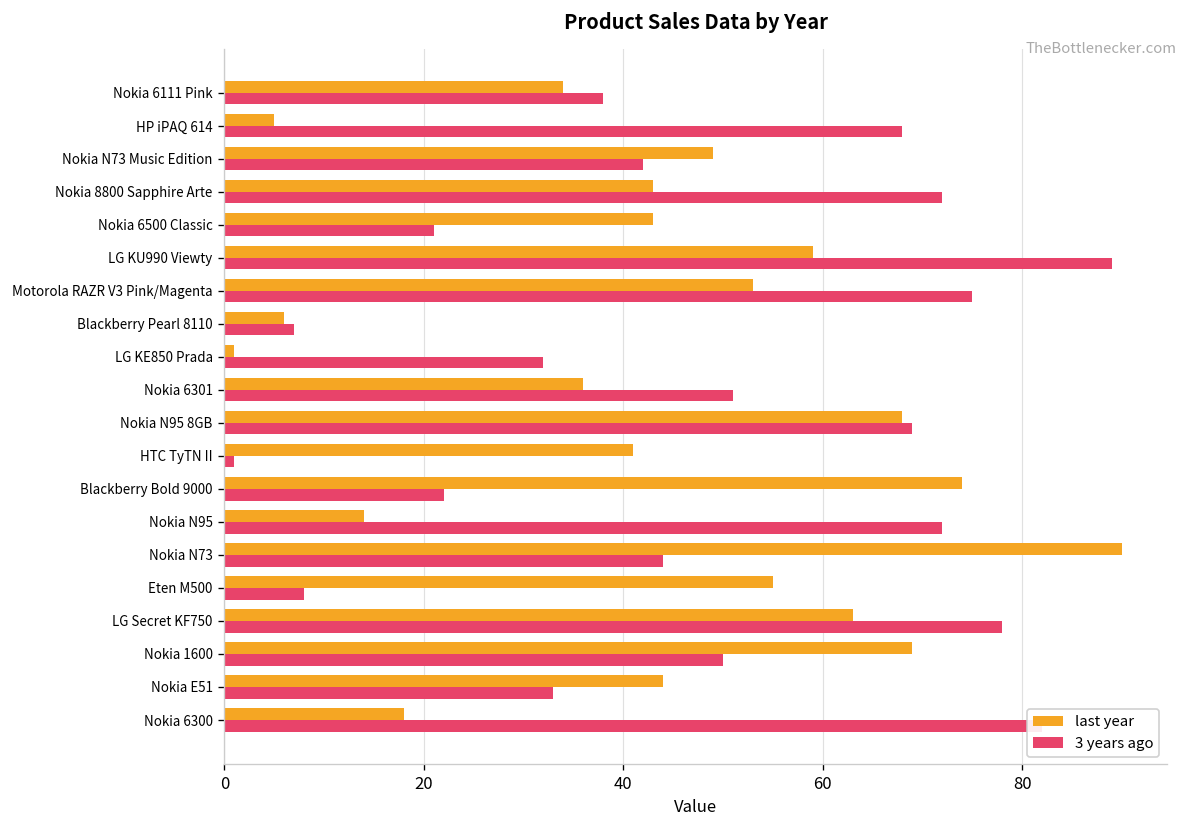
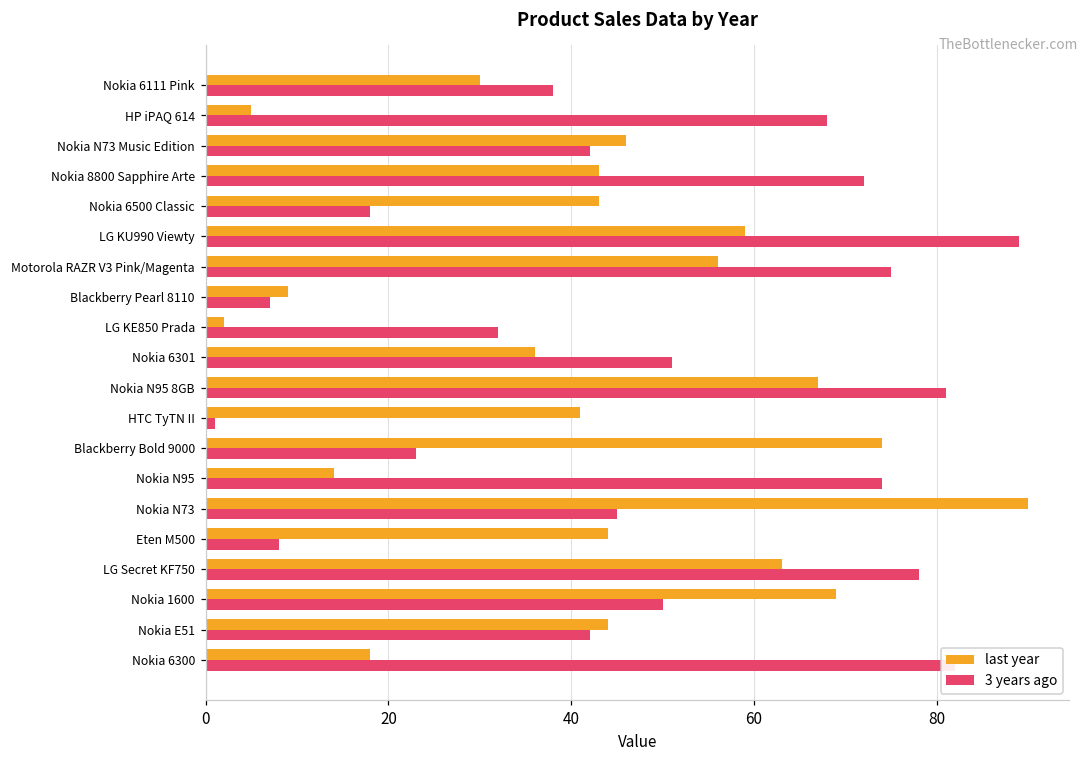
  {
    "last year": {
-     "Nokia 6111 Pink": 34,
+     "Nokia 6111 Pink": 30,
      "HP iPAQ 614": 5,
-     "Nokia N73 Music Edition": 49,
+     "Nokia N73 Music Edition": 46,
      "Nokia 8800 Sapphire Arte": 43,
      "Nokia 6500 Classic": 43,
      "LG KU990 Viewty": 59,
-     "Motorola RAZR V3 Pink/Magenta": 53,
-     "Blackberry Pearl 8110": 6,
-     "LG KE850 Prada": 1,
+     "Motorola RAZR V3 Pink/Magenta": 56,
+     "Blackberry Pearl 8110": 9,
+     "LG KE850 Prada": 2,
      "Nokia 6301": 36,
-     "Nokia N95 8GB": 68,
+     "Nokia N95 8GB": 67,
      "HTC TyTN II": 41,
      "Blackberry Bold 9000": 74,
      "Nokia N95": 14,
      "Nokia N73": 90,
-     "Eten M500": 55,
+     "Eten M500": 44,
      "LG Secret KF750": 63,
      "Nokia 1600": 69,
      "Nokia E51": 44,
      "Nokia 6300": 18
    },
    "3 years ago": {
      "Nokia 6111 Pink": 38,
      "HP iPAQ 614": 68,
      "Nokia N73 Music Edition": 42,
      "Nokia 8800 Sapphire Arte": 72,
-     "Nokia 6500 Classic": 21,
+     "Nokia 6500 Classic": 18,
      "LG KU990 Viewty": 89,
      "Motorola RAZR V3 Pink/Magenta": 75,
      "Blackberry Pearl 8110": 7,
      "LG KE850 Prada": 32,
      "Nokia 6301": 51,
-     "Nokia N95 8GB": 69,
+     "Nokia N95 8GB": 81,
      "HTC TyTN II": 1,
-     "Blackberry Bold 9000": 22,
-     "Nokia N95": 72,
-     "Nokia N73": 44,
+     "Blackberry Bold 9000": 23,
+     "Nokia N95": 74,
+     "Nokia N73": 45,
      "Eten M500": 8,
      "LG Secret KF750": 78,
      "Nokia 1600": 50,
-     "Nokia E51": 33
+     "Nokia E51": 42
    }
  }
